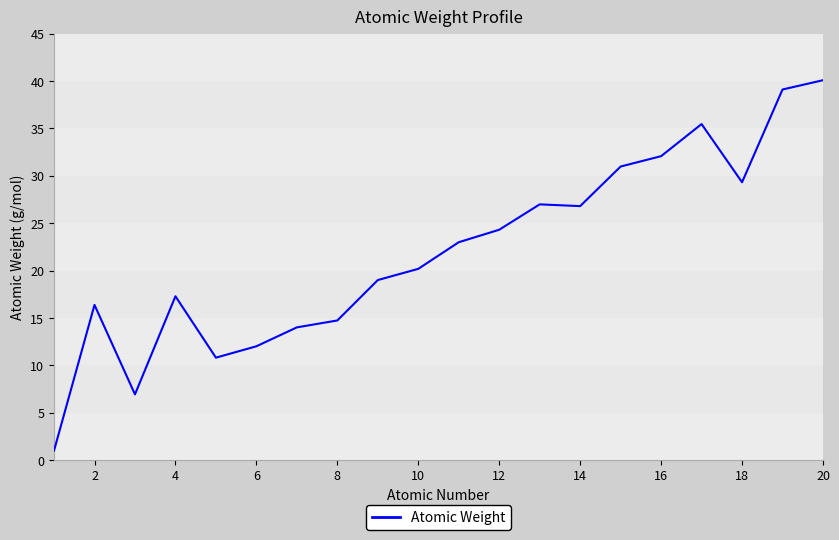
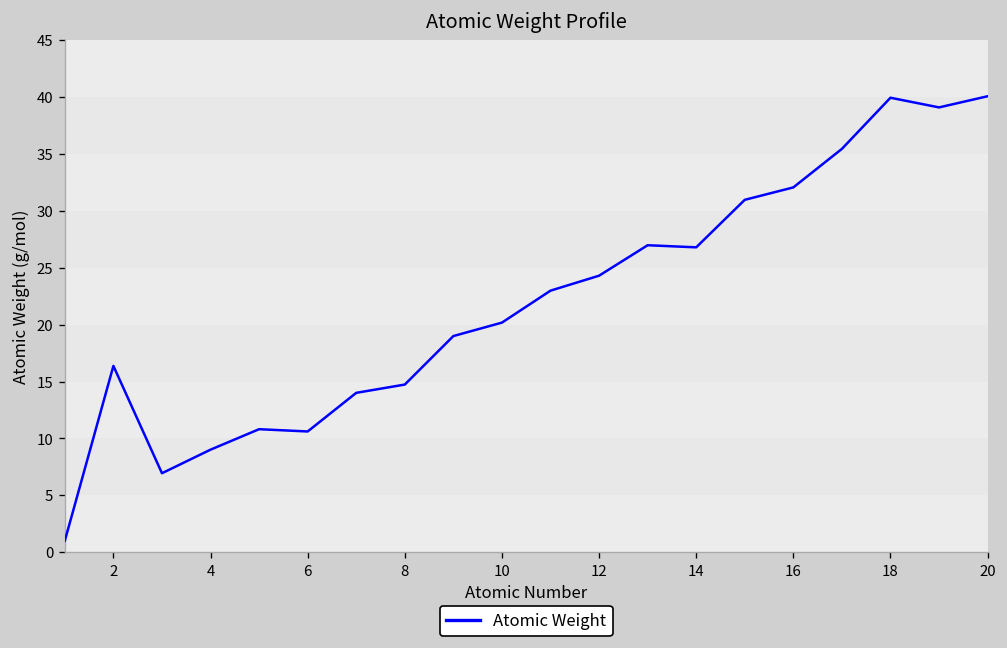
  {
    "2": 16,
-   "4": 17,
-   "6": 12,
+   "4": 9,
+   "6": 11,
    "8": 15,
    "10": 20,
    "12": 24,
    "14": 27,
    "16": 32,
-   "18": 29,
+   "18": 40,
    "20": 40
  }
